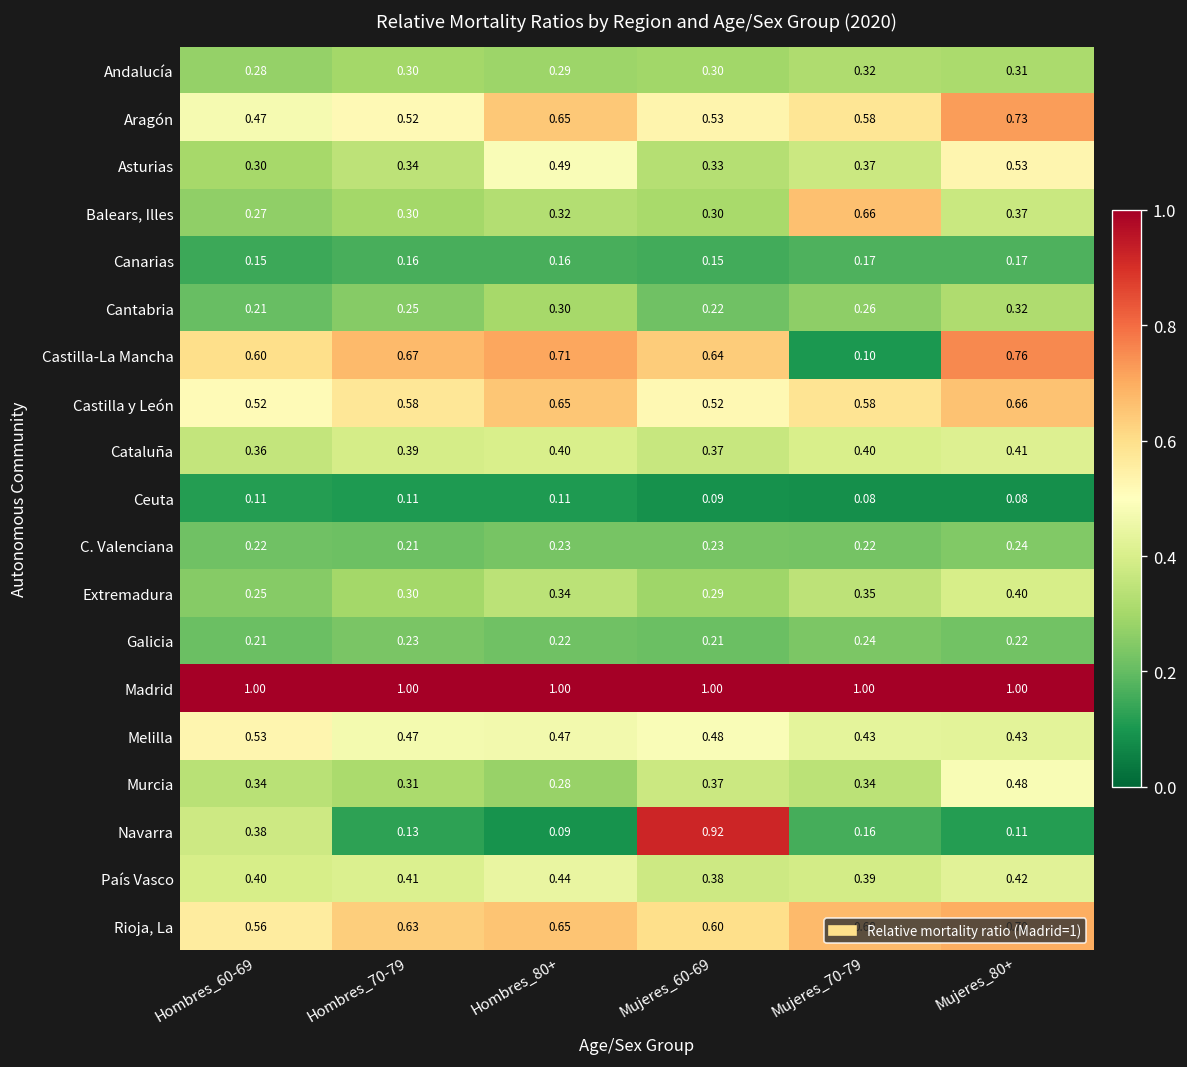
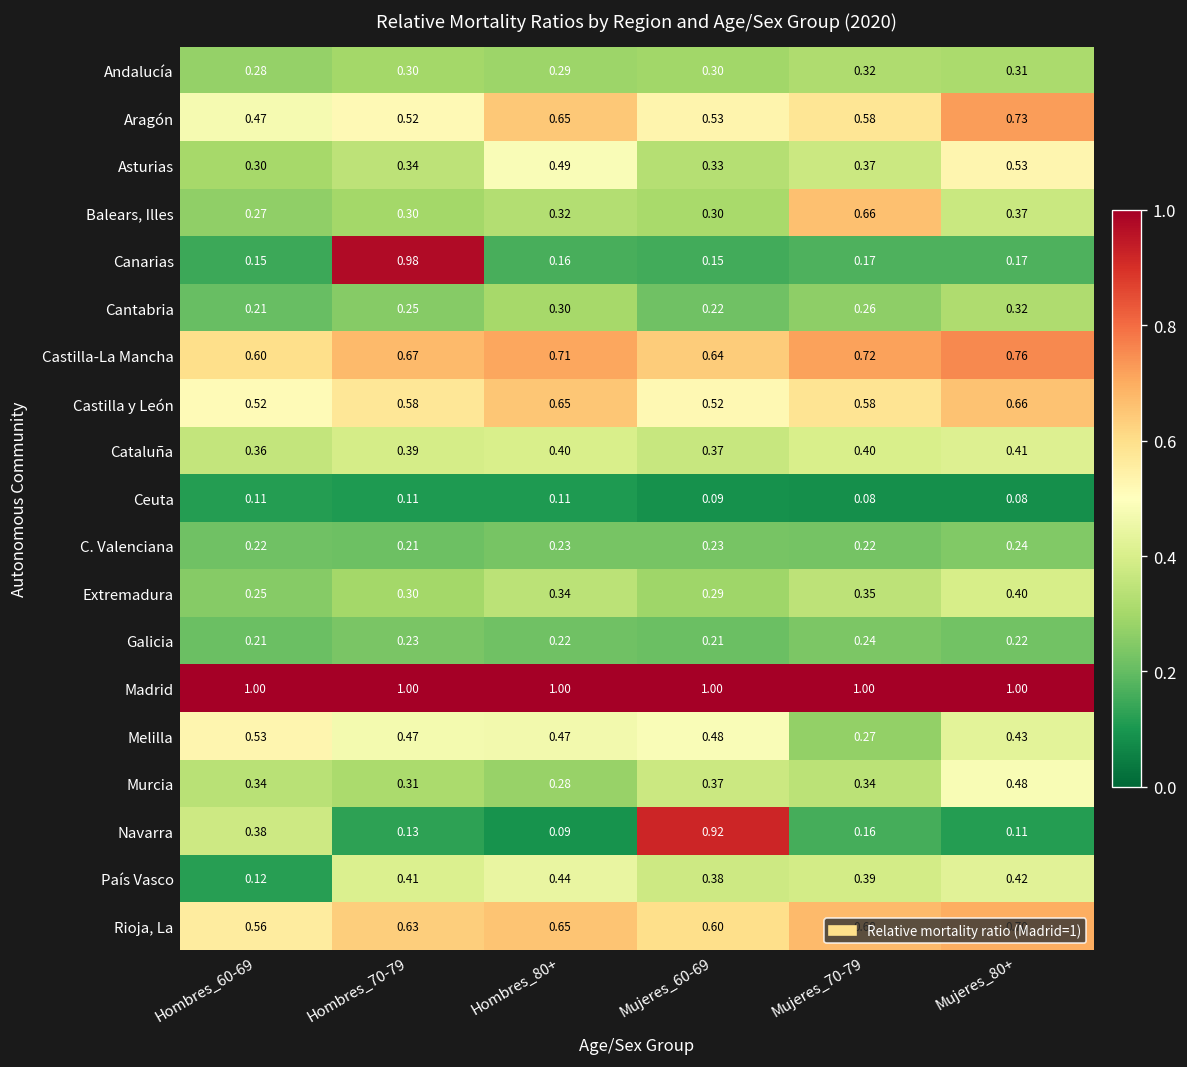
  {
    "Andalucía": {
      "Hombres_60-69": 0.28,
      "Hombres_70-79": 0.30,
      "Hombres_80+": 0.29,
      "Mujeres_60-69": 0.30,
      "Mujeres_70-79": 0.32,
      "Mujeres_80+": 0.31
    },
    "Aragón": {
      "Hombres_60-69": 0.47,
      "Hombres_70-79": 0.52,
      "Hombres_80+": 0.65,
      "Mujeres_60-69": 0.53,
      "Mujeres_70-79": 0.58,
      "Mujeres_80+": 0.73
    },
    "Asturias": {
      "Hombres_60-69": 0.30,
      "Hombres_70-79": 0.34,
      "Hombres_80+": 0.49,
      "Mujeres_60-69": 0.33,
      "Mujeres_70-79": 0.37,
      "Mujeres_80+": 0.53
    },
    "Balears, Illes": {
      "Hombres_60-69": 0.27,
      "Hombres_70-79": 0.30,
      "Hombres_80+": 0.32,
      "Mujeres_60-69": 0.30,
      "Mujeres_70-79": 0.66,
      "Mujeres_80+": 0.37
    },
    "Canarias": {
      "Hombres_60-69": 0.15,
-     "Hombres_70-79": 0.16,
+     "Hombres_70-79": 0.98,
      "Hombres_80+": 0.16,
      "Mujeres_60-69": 0.15,
      "Mujeres_70-79": 0.17,
      "Mujeres_80+": 0.17
    },
    "Cantabria": {
      "Hombres_60-69": 0.21,
      "Hombres_70-79": 0.25,
      "Hombres_80+": 0.30,
      "Mujeres_60-69": 0.22,
      "Mujeres_70-79": 0.26,
      "Mujeres_80+": 0.32
    },
    "Castilla-La Mancha": {
      "Hombres_60-69": 0.60,
      "Hombres_70-79": 0.67,
      "Hombres_80+": 0.71,
      "Mujeres_60-69": 0.64,
-     "Mujeres_70-79": 0.10,
+     "Mujeres_70-79": 0.72,
      "Mujeres_80+": 0.76
    },
    "Castilla y León": {
      "Hombres_60-69": 0.52,
      "Hombres_70-79": 0.58,
      "Hombres_80+": 0.65,
      "Mujeres_60-69": 0.52,
      "Mujeres_70-79": 0.58,
      "Mujeres_80+": 0.66
    },
    "Cataluña": {
      "Hombres_60-69": 0.36,
      "Hombres_70-79": 0.39,
      "Hombres_80+": 0.40,
      "Mujeres_60-69": 0.37,
      "Mujeres_70-79": 0.40,
      "Mujeres_80+": 0.41
    },
    "Ceuta": {
      "Hombres_60-69": 0.11,
      "Hombres_70-79": 0.11,
      "Hombres_80+": 0.11,
      "Mujeres_60-69": 0.09,
      "Mujeres_70-79": 0.08,
      "Mujeres_80+": 0.08
    },
    "C. Valenciana": {
      "Hombres_60-69": 0.22,
      "Hombres_70-79": 0.21,
      "Hombres_80+": 0.23,
      "Mujeres_60-69": 0.23,
      "Mujeres_70-79": 0.22,
      "Mujeres_80+": 0.24
    },
    "Extremadura": {
      "Hombres_60-69": 0.25,
      "Hombres_70-79": 0.30,
      "Hombres_80+": 0.34,
      "Mujeres_60-69": 0.29,
      "Mujeres_70-79": 0.35,
      "Mujeres_80+": 0.40
    },
    "Galicia": {
      "Hombres_60-69": 0.21,
      "Hombres_70-79": 0.23,
      "Hombres_80+": 0.22,
      "Mujeres_60-69": 0.21,
      "Mujeres_70-79": 0.24,
      "Mujeres_80+": 0.22
    },
    "Madrid": {
      "Hombres_60-69": 1.00,
      "Hombres_70-79": 1.00,
      "Hombres_80+": 1.00,
      "Mujeres_60-69": 1.00,
      "Mujeres_70-79": 1.00,
      "Mujeres_80+": 1.00
    },
    "Melilla": {
      "Hombres_60-69": 0.53,
      "Hombres_70-79": 0.47,
      "Hombres_80+": 0.47,
      "Mujeres_60-69": 0.48,
-     "Mujeres_70-79": 0.43,
+     "Mujeres_70-79": 0.27,
      "Mujeres_80+": 0.43
    },
    "Murcia": {
      "Hombres_60-69": 0.34,
      "Hombres_70-79": 0.31,
      "Hombres_80+": 0.28,
      "Mujeres_60-69": 0.37,
      "Mujeres_70-79": 0.34,
      "Mujeres_80+": 0.48
    },
    "Navarra": {
      "Hombres_60-69": 0.38,
      "Hombres_70-79": 0.13,
      "Hombres_80+": 0.09,
      "Mujeres_60-69": 0.92,
      "Mujeres_70-79": 0.16,
      "Mujeres_80+": 0.11
    },
    "País Vasco": {
-     "Hombres_60-69": 0.40,
+     "Hombres_60-69": 0.12,
      "Hombres_70-79": 0.41,
      "Hombres_80+": 0.44,
      "Mujeres_60-69": 0.38,
      "Mujeres_70-79": 0.39,
      "Mujeres_80+": 0.42
    },
    "Rioja, La": {
      "Hombres_60-69": 0.56,
      "Hombres_70-79": 0.63,
      "Hombres_80+": 0.65,
      "Mujeres_60-69": 0.60
    }
  }
